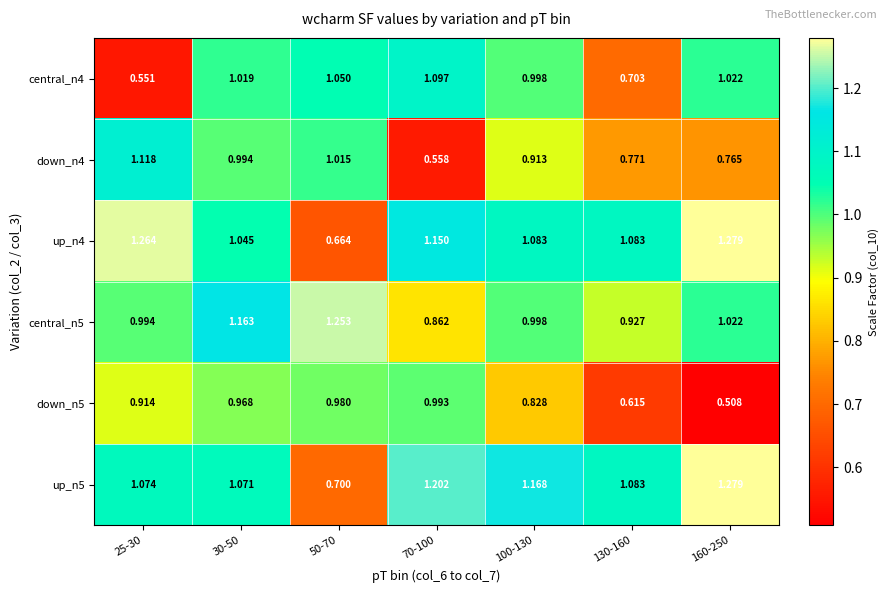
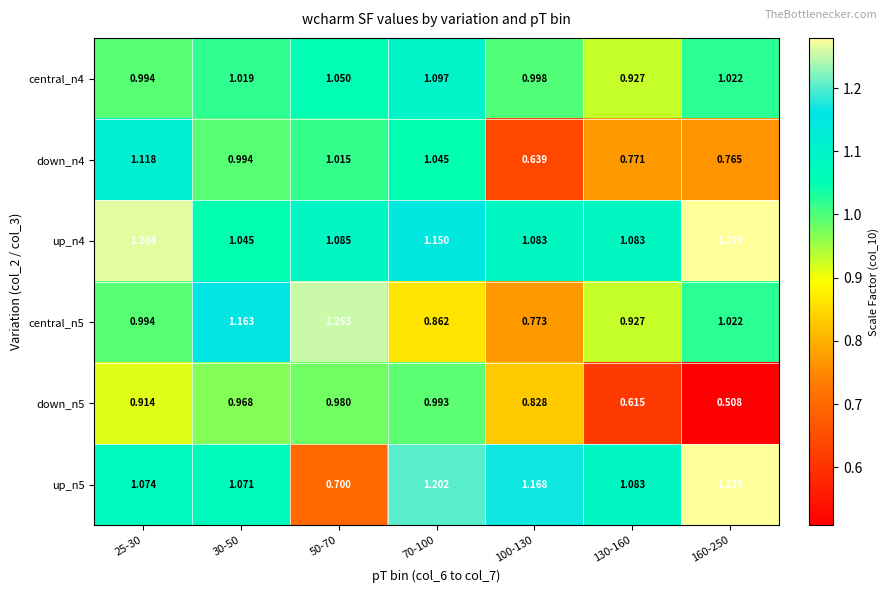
  {
    "central_n4": {
-     "25-30": 0.551,
+     "25-30": 0.994,
      "30-50": 1.019,
      "50-70": 1.050,
      "70-100": 1.097,
      "100-130": 0.998,
-     "130-160": 0.703,
+     "130-160": 0.927,
      "160-250": 1.022
    },
    "down_n4": {
      "25-30": 1.118,
      "30-50": 0.994,
      "50-70": 1.015,
-     "70-100": 0.558,
-     "100-130": 0.913,
+     "70-100": 1.045,
+     "100-130": 0.639,
      "130-160": 0.771,
      "160-250": 0.765
    },
    "up_n4": {
      "25-30": 1.264,
      "30-50": 1.045,
-     "50-70": 0.664,
+     "50-70": 1.085,
      "70-100": 1.150,
      "100-130": 1.083,
      "130-160": 1.083,
      "160-250": 1.279
    },
    "central_n5": {
      "25-30": 0.994,
      "30-50": 1.163,
      "50-70": 1.253,
      "70-100": 0.862,
-     "100-130": 0.998,
+     "100-130": 0.773,
      "130-160": 0.927,
      "160-250": 1.022
    },
    "down_n5": {
      "25-30": 0.914,
      "30-50": 0.968,
      "50-70": 0.980,
      "70-100": 0.993,
      "100-130": 0.828,
      "130-160": 0.615,
      "160-250": 0.508
    },
    "up_n5": {
      "25-30": 1.074,
      "30-50": 1.071,
      "50-70": 0.700,
      "70-100": 1.202,
      "100-130": 1.168,
      "130-160": 1.083,
      "160-250": 1.279
    }
  }
